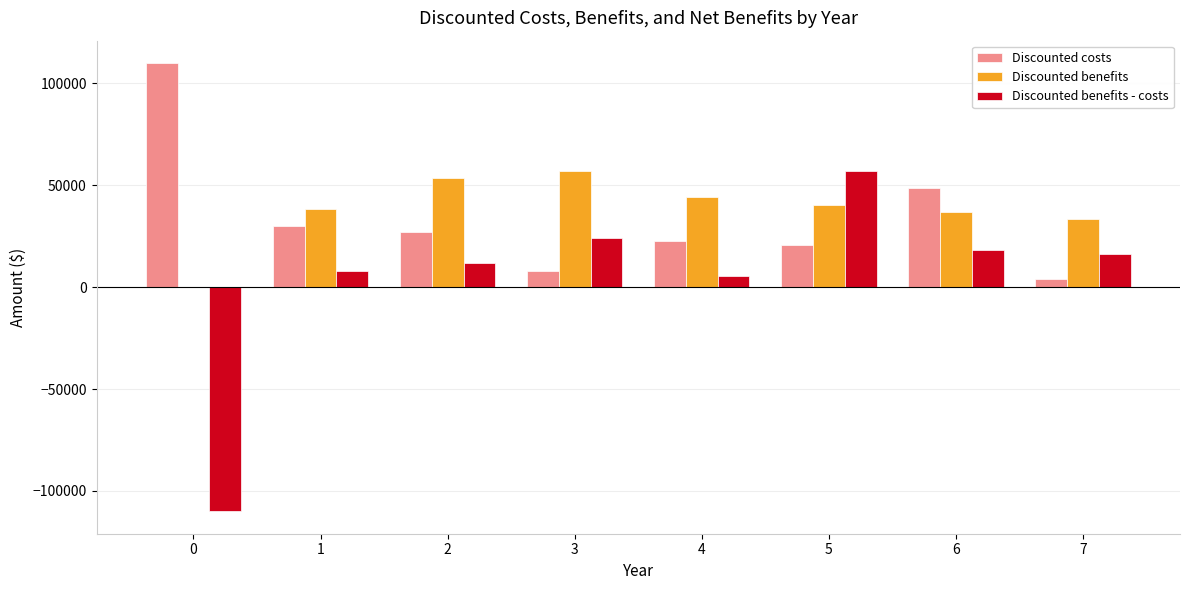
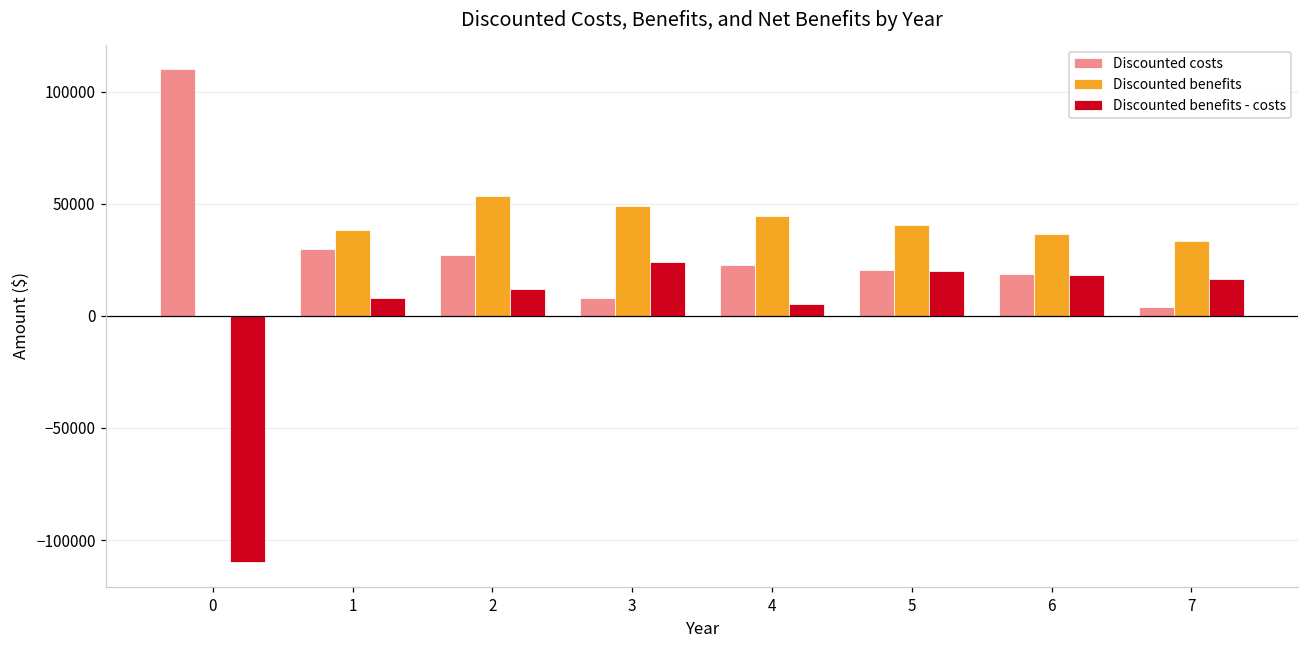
  {
    "Discounted costs": {
      "0": 110000,
      "1": 30000,
      "2": 27000,
      "3": 8000,
      "4": 23000,
      "5": 20000,
-     "6": 49000,
+     "6": 19000,
      "7": 4000
    },
    "Discounted benefits": {
      "0": 0,
      "1": 38000,
      "2": 54000,
-     "3": 57000,
+     "3": 49000,
      "4": 44000,
      "5": 40000,
      "6": 37000,
      "7": 33000
    },
    "Discounted benefits - costs": {
      "0": -110000,
      "1": 8000,
      "2": 12000,
      "3": 24000,
      "4": 6000,
-     "5": 57000,
+     "5": 20000,
      "6": 18000,
      "7": 16000
    }
  }
